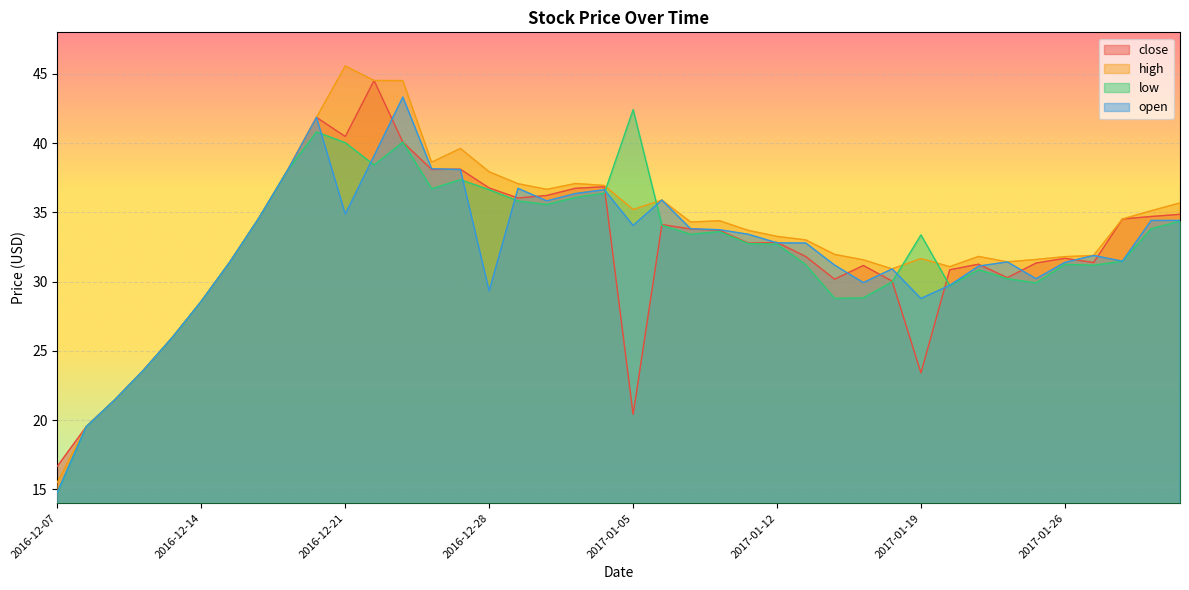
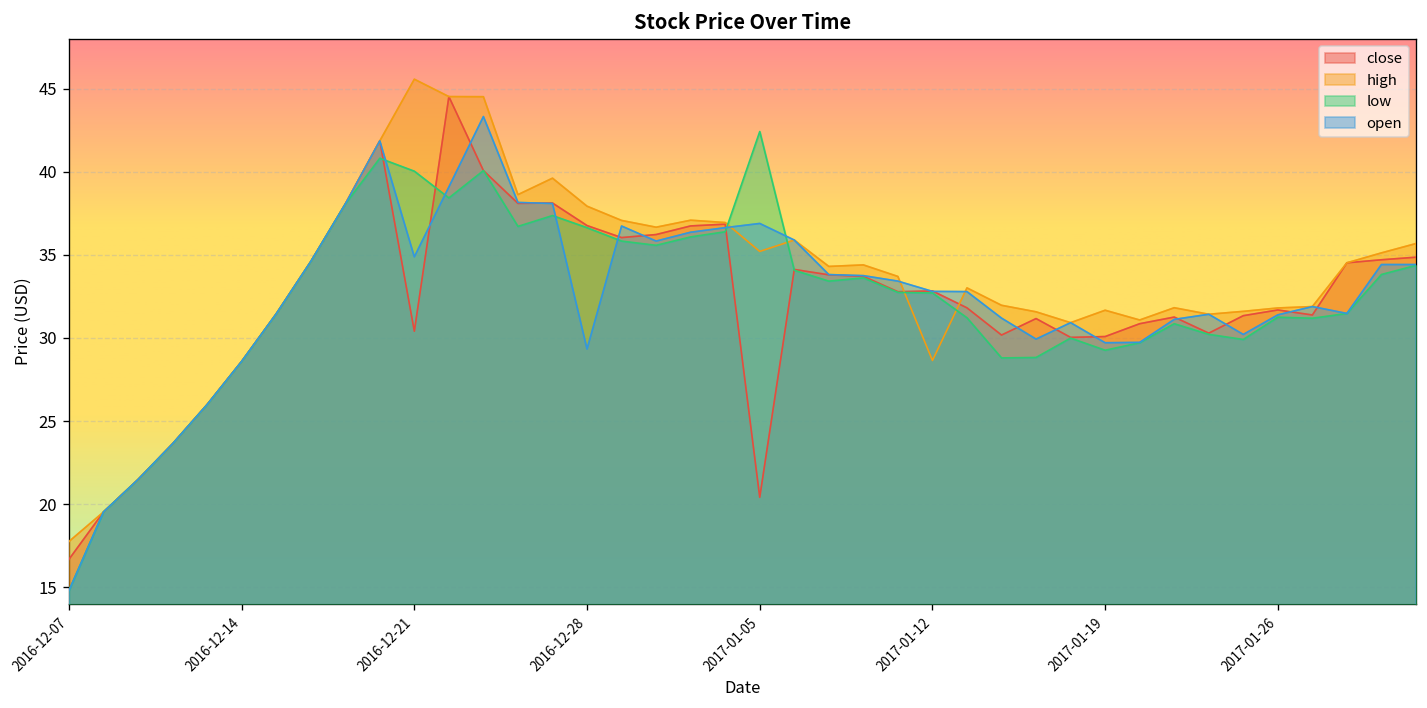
  {
    "close": {
      "2016-12-07": 16.7,
-     "2016-12-21": 40.5,
+     "2016-12-21": 30.4,
      "2017-01-05": 20.4,
-     "2017-01-19": 23.4
+     "2017-01-19": 30.1
    },
    "high": {
-     "2016-12-07": 15.5,
+     "2016-12-07": 17.7,
      "2016-12-21": 45.6,
      "2016-12-28": 37.9,
      "2017-01-05": 35.2,
-     "2017-01-12": 33.3,
+     "2017-01-12": 28.6,
      "2017-01-19": 31.7
    },
    "low": {
      "2016-12-21": 40.0,
      "2017-01-05": 42.4,
-     "2017-01-19": 33.4
+     "2017-01-19": 29.3
    },
    "open": {
      "2016-12-21": 34.9,
      "2016-12-28": 29.3,
-     "2017-01-05": 34.1,
-     "2017-01-19": 28.8
+     "2017-01-05": 36.9,
+     "2017-01-19": 29.7
    }
  }
